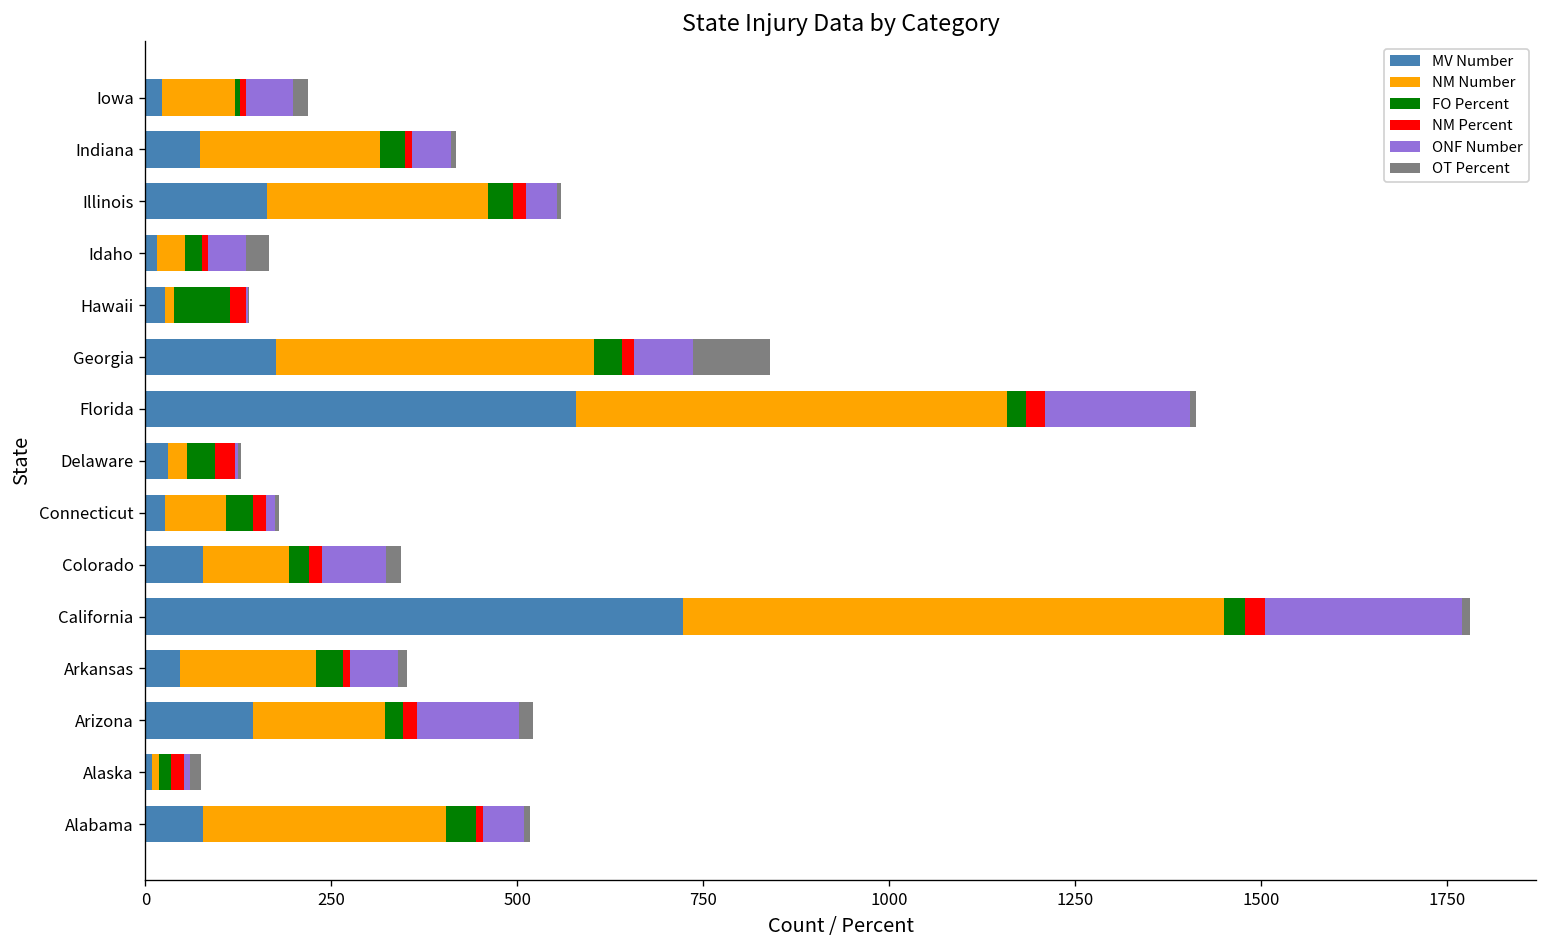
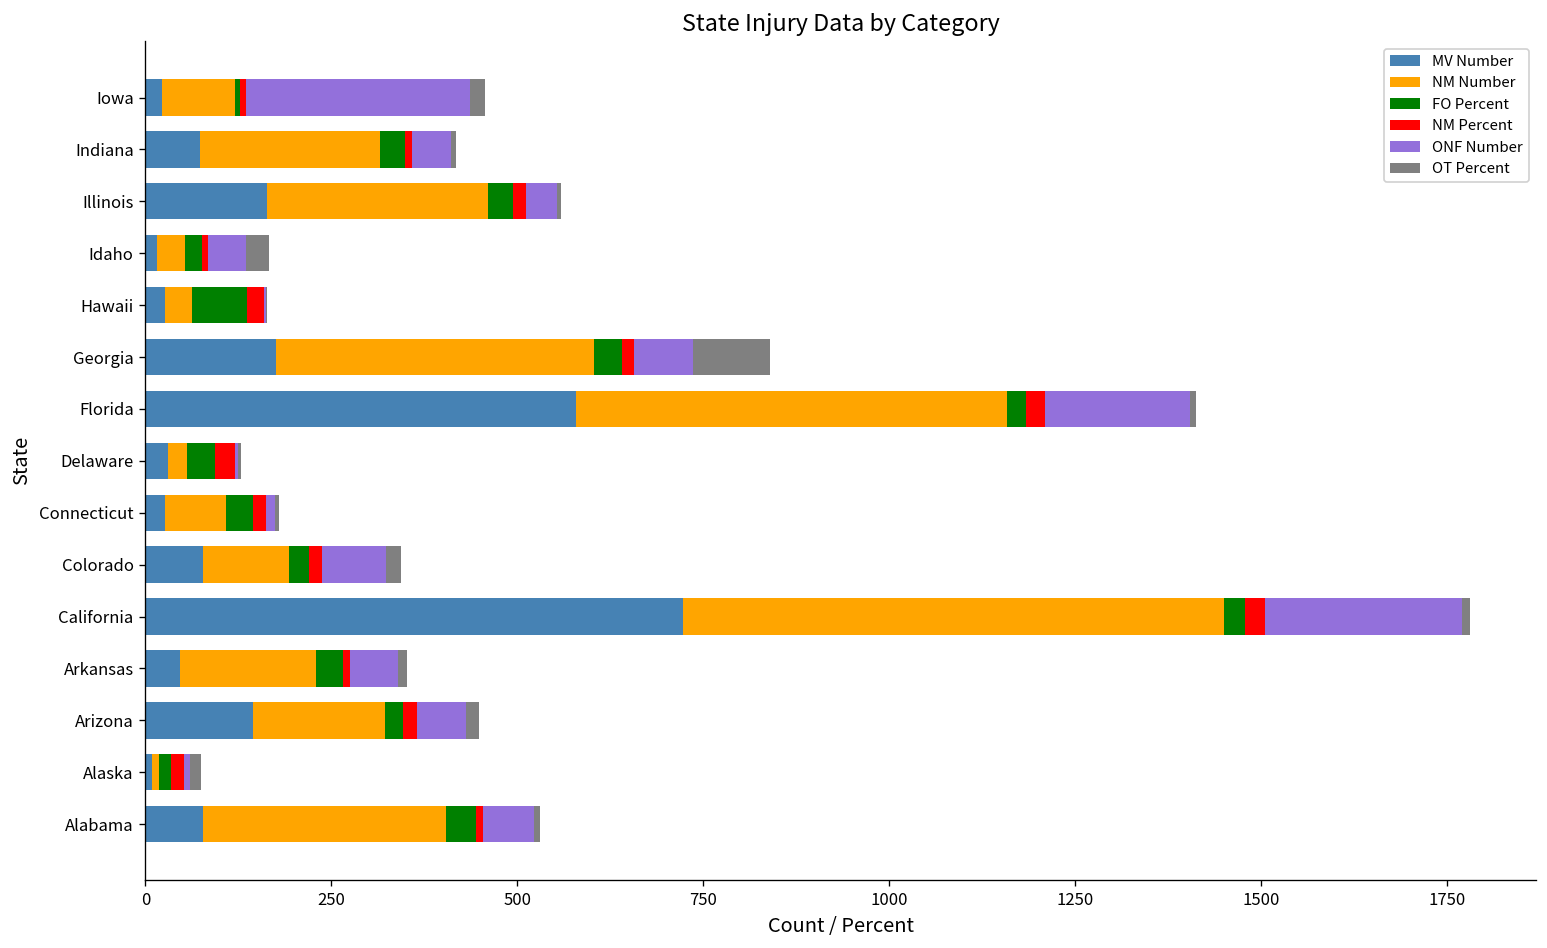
  {
    "MV Number": {
      "Iowa": 20,
      "Indiana": 70,
      "Illinois": 160,
      "Idaho": 20,
      "Hawaii": 30,
      "Georgia": 180,
      "Florida": 580,
      "Delaware": 30,
      "Connecticut": 30,
      "Colorado": 80,
      "California": 720,
      "Arkansas": 50,
      "Arizona": 150,
      "Alaska": 10,
      "Alabama": 80
    },
    "NM Number": {
      "Iowa": 100,
      "Indiana": 240,
      "Illinois": 300,
      "Idaho": 40,
-     "Hawaii": 10,
+     "Hawaii": 40,
      "Georgia": 430,
      "Florida": 580,
      "Delaware": 30,
      "Connecticut": 80,
      "Colorado": 120,
      "California": 730,
      "Arkansas": 180,
      "Arizona": 180,
      "Alaska": 10,
      "Alabama": 330
    },
    "FO Percent": {
      "Iowa": 10,
      "Indiana": 30,
      "Illinois": 30,
      "Idaho": 20,
      "Hawaii": 80,
      "Georgia": 40,
      "Florida": 30,
      "Delaware": 40,
      "Connecticut": 40,
      "Colorado": 30,
      "California": 30,
      "Arkansas": 40,
      "Arizona": 20,
      "Alaska": 20,
      "Alabama": 40
    },
    "NM Percent": {
      "Iowa": 10,
      "Indiana": 10,
      "Illinois": 20,
      "Idaho": 10,
      "Hawaii": 20,
      "Georgia": 20,
      "Florida": 30,
      "Delaware": 30,
      "Connecticut": 20,
      "Colorado": 20,
      "California": 30,
      "Arkansas": 10,
      "Arizona": 20,
      "Alaska": 20,
      "Alabama": 10
    },
    "ONF Number": {
-     "Iowa": 60,
+     "Iowa": 300,
      "Indiana": 50,
      "Illinois": 40,
      "Idaho": 50,
      "Georgia": 80,
      "Florida": 190,
      "Connecticut": 10,
      "Colorado": 90,
      "California": 270,
      "Arkansas": 60,
-     "Arizona": 140,
+     "Arizona": 70,
      "Alaska": 10,
-     "Alabama": 60
+     "Alabama": 70
    },
    "OT Percent": {
      "Iowa": 20,
      "Indiana": 10,
      "Illinois": 0,
      "Idaho": 30,
      "Georgia": 100,
      "Florida": 10,
      "Connecticut": 10,
      "Colorado": 20,
      "California": 10,
      "Arkansas": 10,
      "Arizona": 20,
      "Alaska": 10,
      "Alabama": 10
    }
  }
